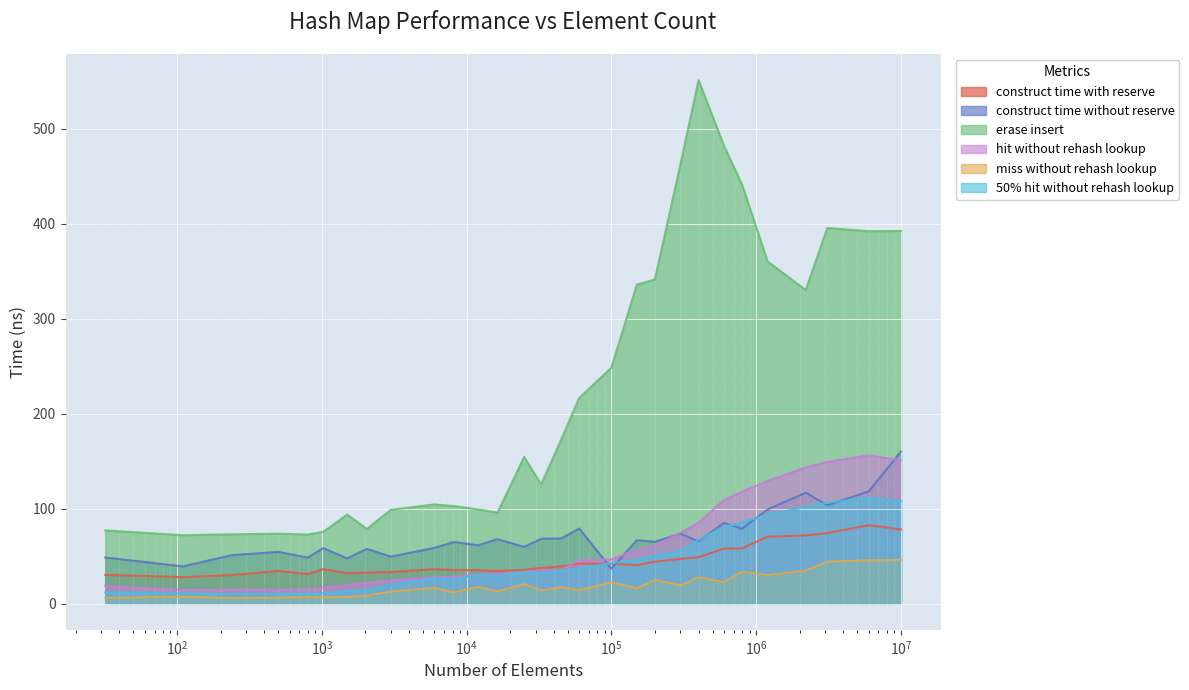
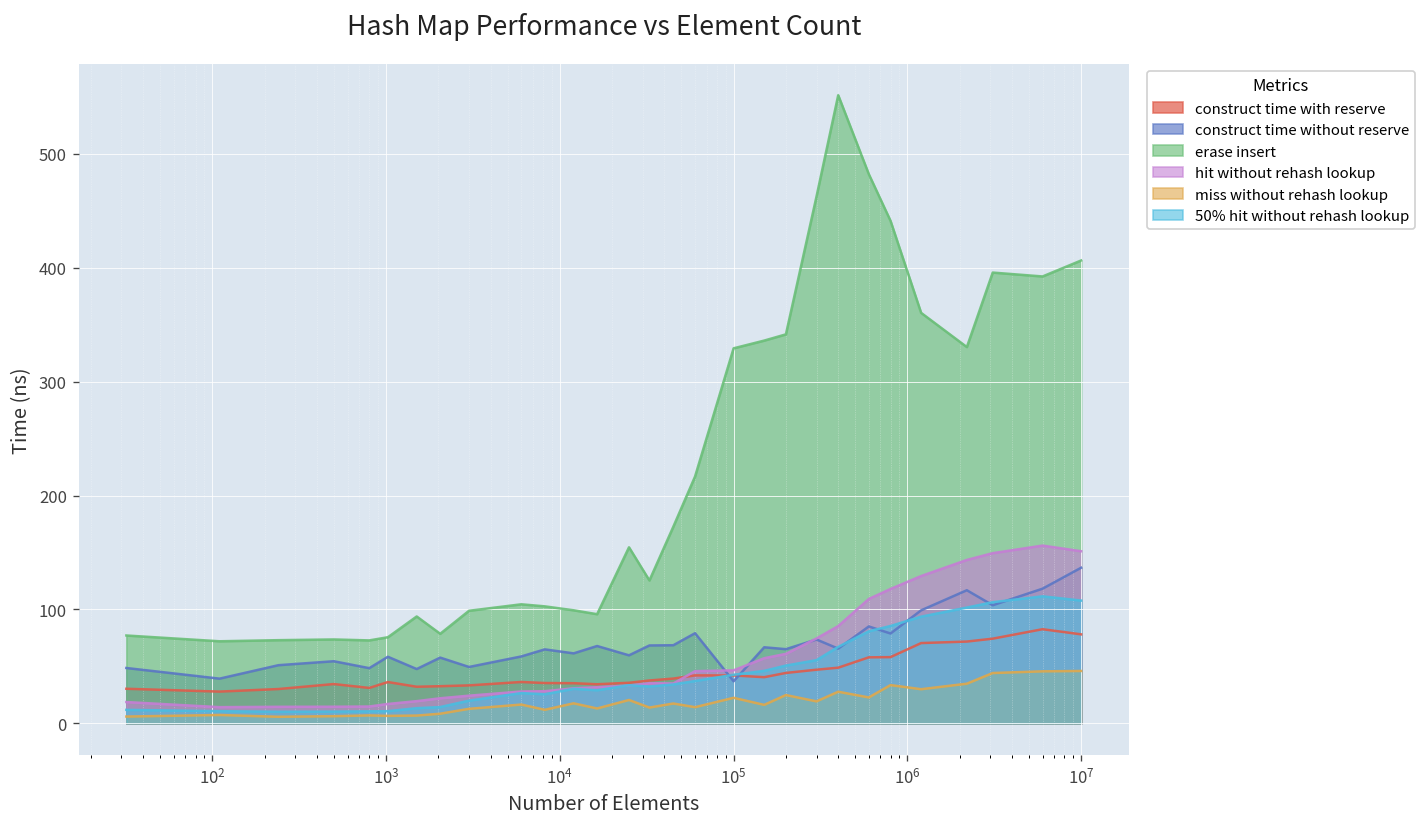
  {
    "construct time with reserve": {
      "10^7": 80
    },
    "construct time without reserve": {
      "10^5": 40,
-     "10^7": 160
+     "10^7": 140
    },
    "erase insert": {
-     "10^5": 250,
-     "10^7": 390
+     "10^5": 330,
+     "10^7": 410
    },
    "hit without rehash lookup": {
      "10^5": 50,
      "10^7": 150
    },
    "miss without rehash lookup": {
      "10^5": 20,
      "10^7": 50
    },
    "50% hit without rehash lookup": {
      "10^7": 110
    }
  }
